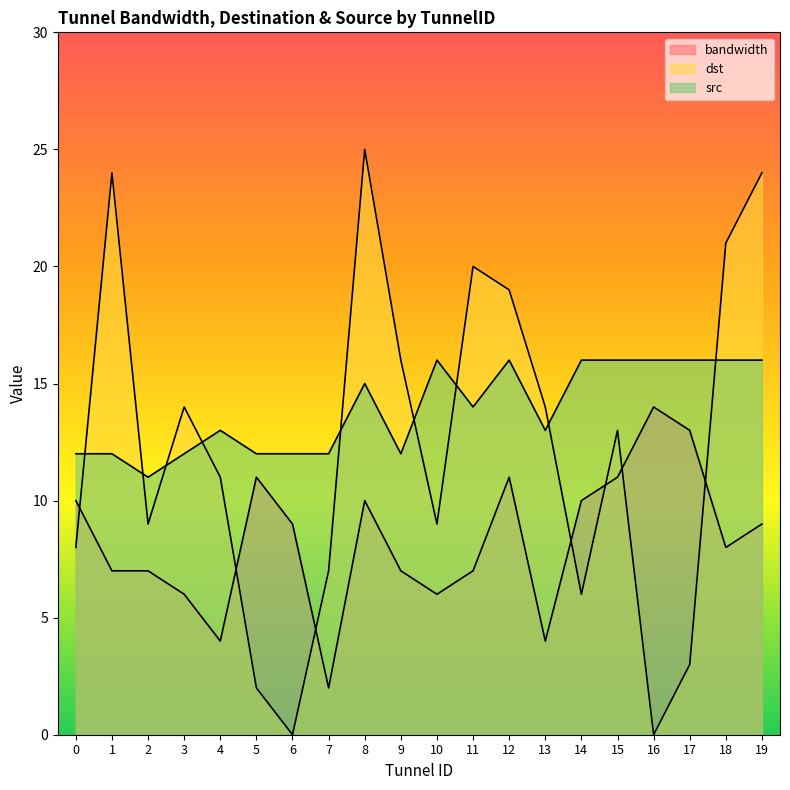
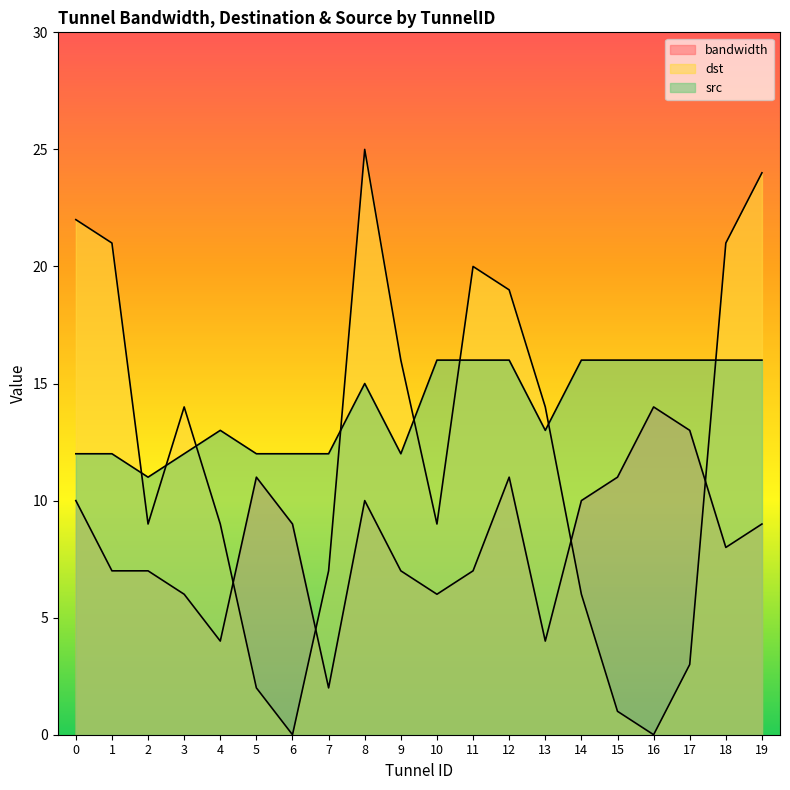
  {
    "bandwidth": {
      "0": 10,
      "1": 7,
      "2": 7,
      "3": 6,
      "4": 4,
      "5": 11,
      "6": 9,
      "7": 2,
      "8": 10,
      "9": 7,
      "10": 6,
      "11": 7,
      "12": 11,
      "13": 4,
      "14": 10,
      "15": 11,
      "16": 14,
      "17": 13,
      "18": 8,
      "19": 9
    },
    "dst": {
-     "0": 8,
-     "1": 24,
+     "0": 22,
+     "1": 21,
      "2": 9,
      "3": 14,
-     "4": 11,
+     "4": 9,
      "5": 2,
      "6": 0,
      "7": 7,
      "8": 25,
      "9": 16,
      "10": 9,
      "11": 20,
      "12": 19,
      "13": 14,
      "14": 6,
-     "15": 13,
+     "15": 1,
      "16": 0,
      "17": 3,
      "18": 21,
      "19": 24
    },
    "src": {
      "0": 12,
      "1": 12,
      "2": 11,
      "3": 12,
      "4": 13,
      "5": 12,
      "6": 12,
      "7": 12,
      "8": 15,
      "9": 12,
      "10": 16,
-     "11": 14,
+     "11": 16,
      "12": 16,
      "13": 13,
      "14": 16,
      "15": 16,
      "16": 16,
      "17": 16,
      "18": 16,
      "19": 16
    }
  }
